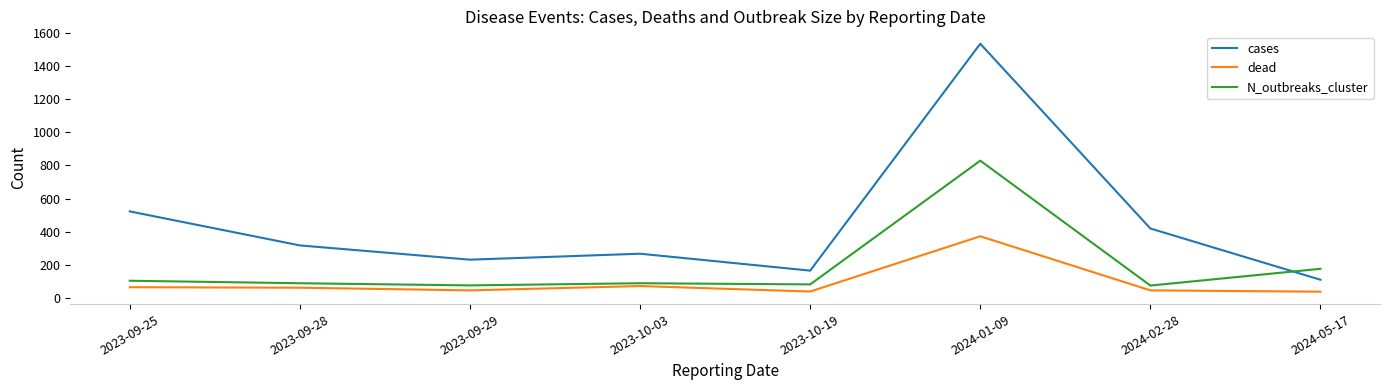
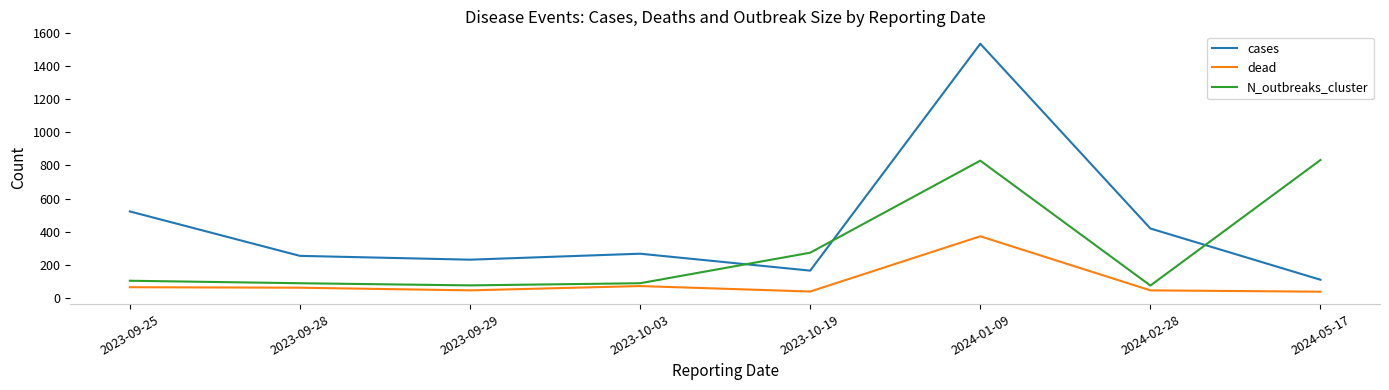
  {
    "cases": {
      "2023-09-25": 520,
-     "2023-09-28": 320,
+     "2023-09-28": 260,
      "2023-09-29": 230,
      "2023-10-03": 270,
      "2023-10-19": 170,
      "2024-01-09": 1530,
      "2024-02-28": 420,
      "2024-05-17": 110
    },
    "dead": {
      "2023-09-25": 70,
      "2023-09-28": 60,
      "2023-09-29": 50,
      "2023-10-03": 70,
      "2023-10-19": 40,
      "2024-01-09": 370,
      "2024-02-28": 50,
      "2024-05-17": 40
    },
    "N_outbreaks_cluster": {
      "2023-09-25": 110,
      "2023-09-28": 90,
      "2023-09-29": 80,
      "2023-10-03": 90,
-     "2023-10-19": 80,
+     "2023-10-19": 270,
      "2024-01-09": 830,
      "2024-02-28": 80,
-     "2024-05-17": 180
+     "2024-05-17": 830
    }
  }
